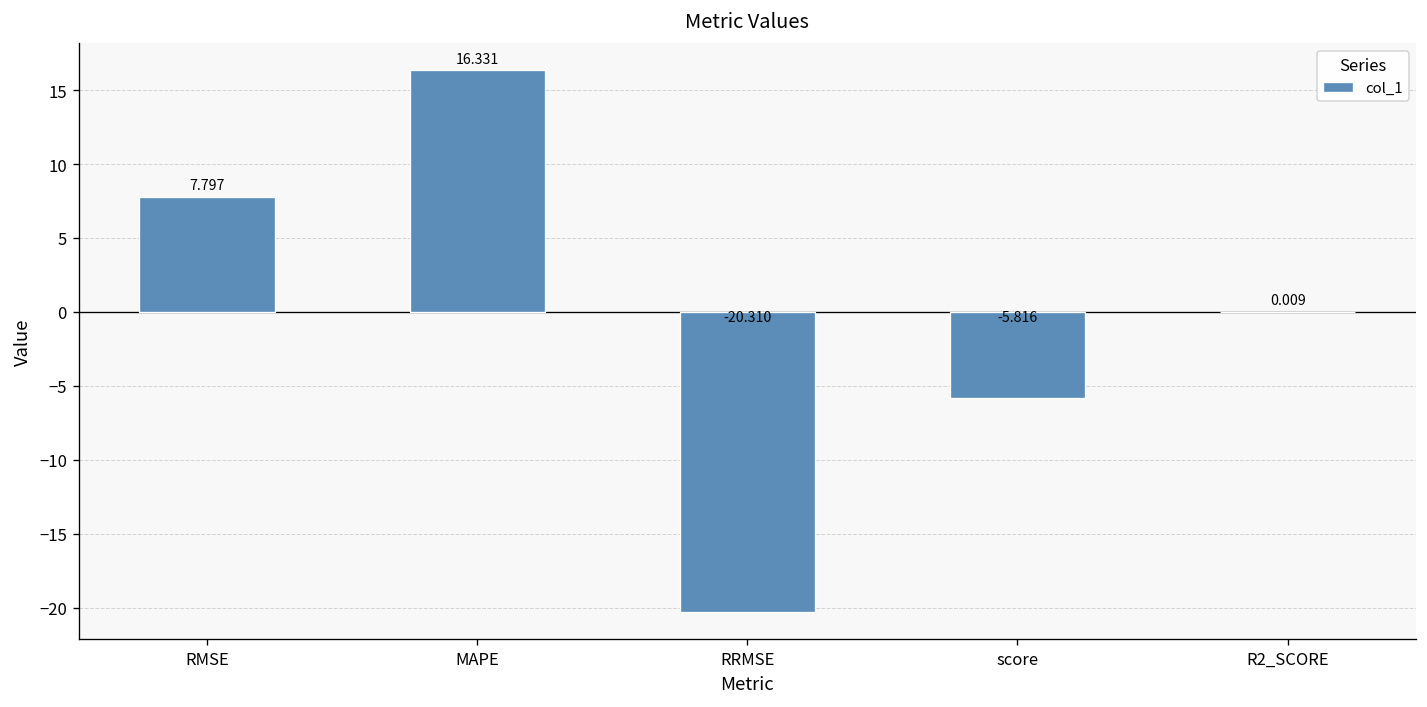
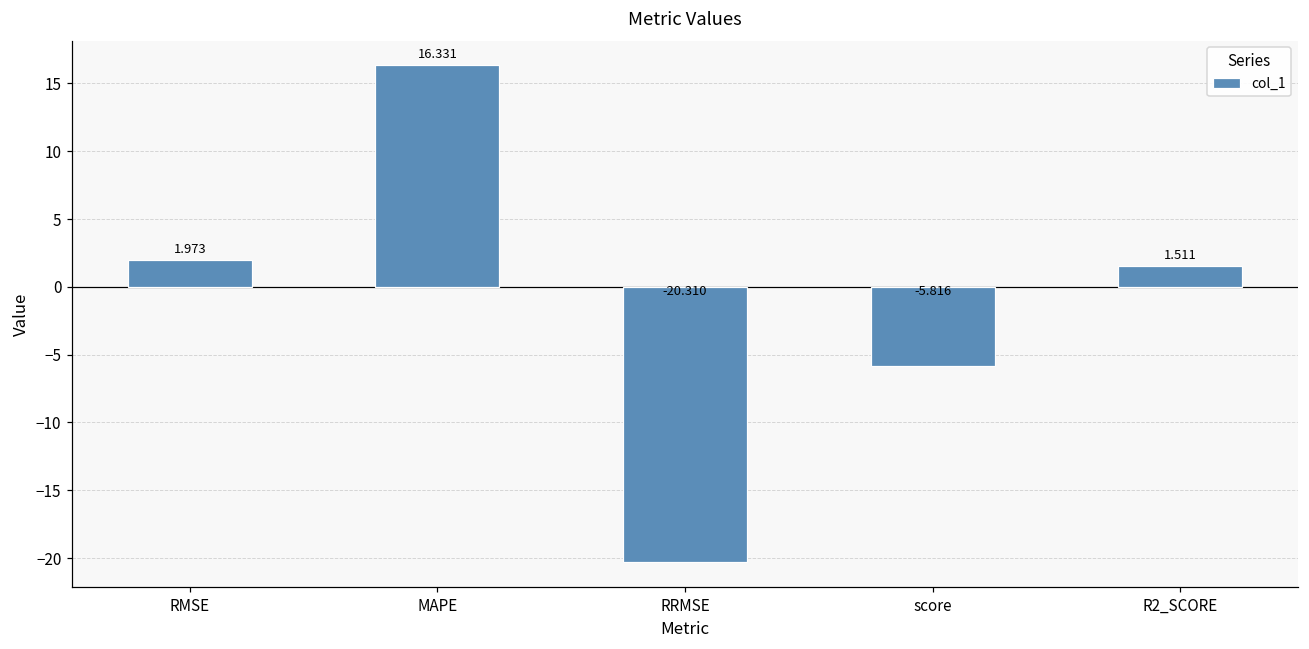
  {
-   "RMSE": 7.797,
+   "RMSE": 1.973,
    "MAPE": 16.331,
    "RRMSE": -20.310,
    "score": -5.816,
-   "R2_SCORE": 0.009
+   "R2_SCORE": 1.511
  }
